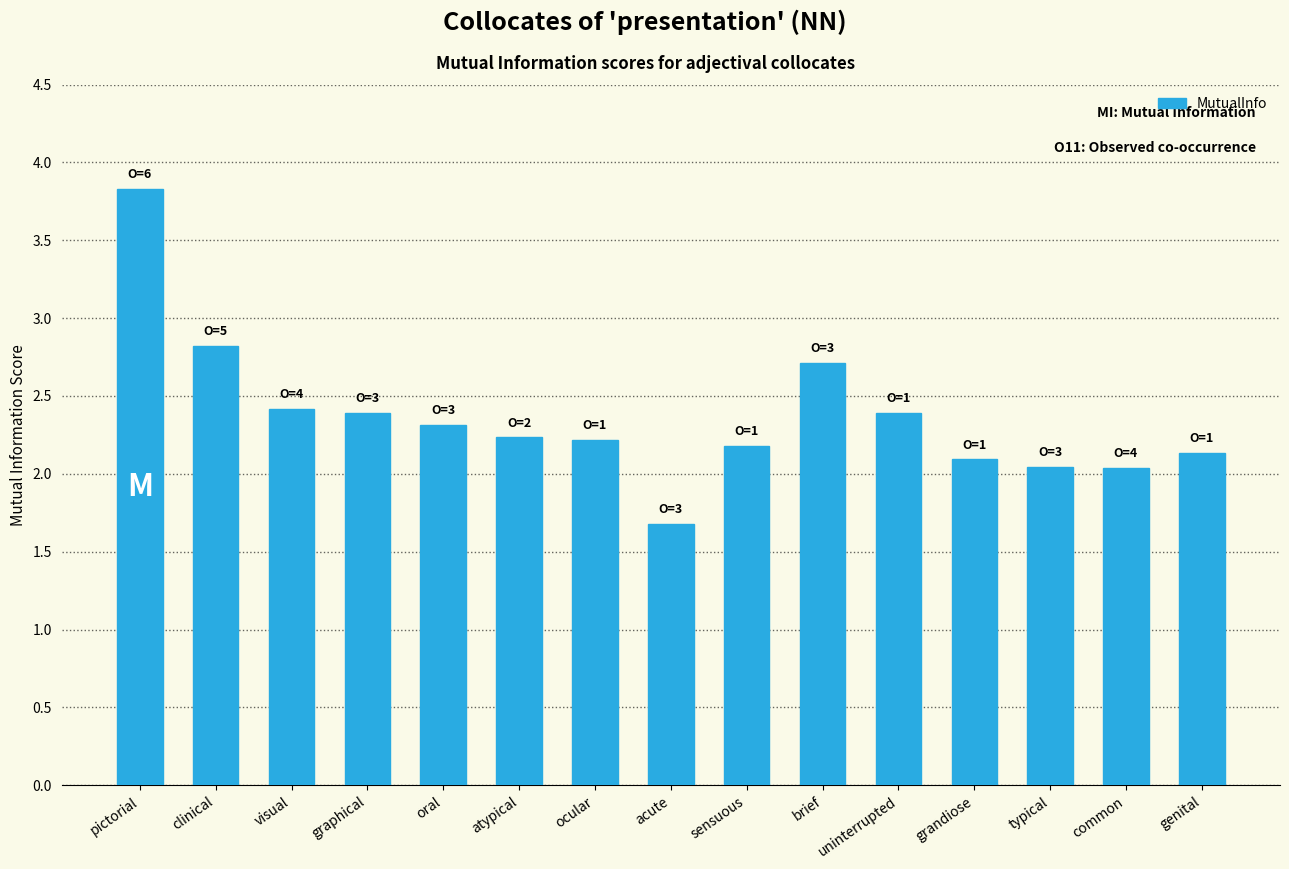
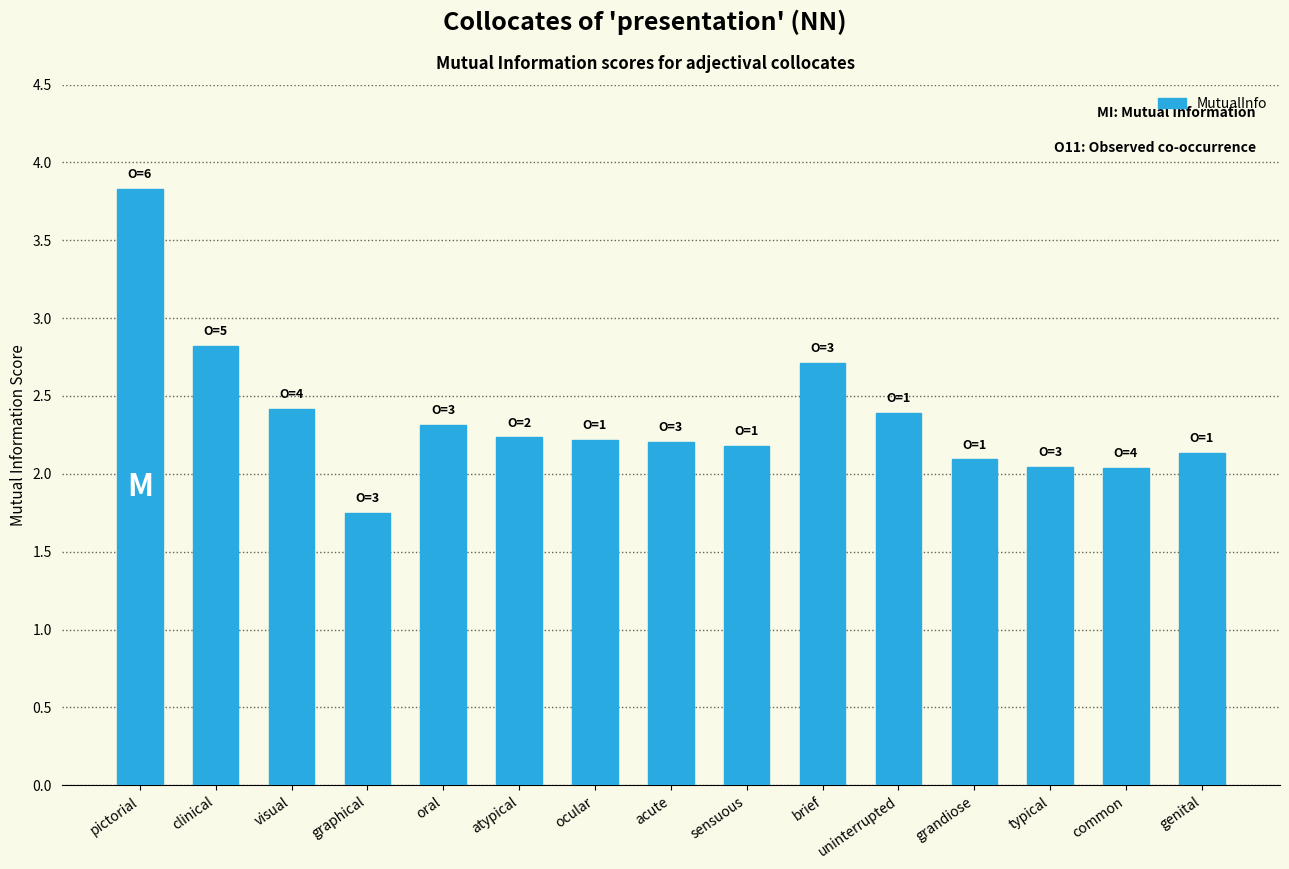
  {
-   "graphical": 2.39,
-   "acute": 1.68
+   "graphical": 1.75,
+   "acute": 2.21
  }
